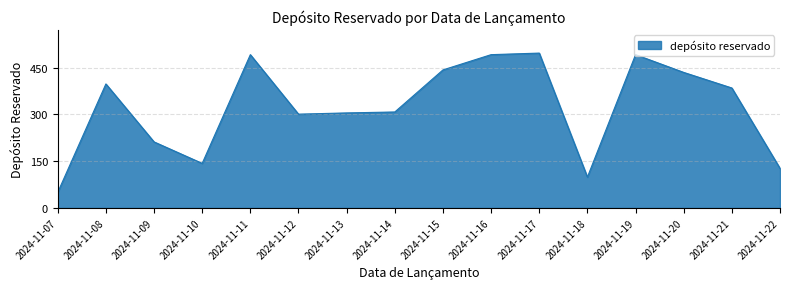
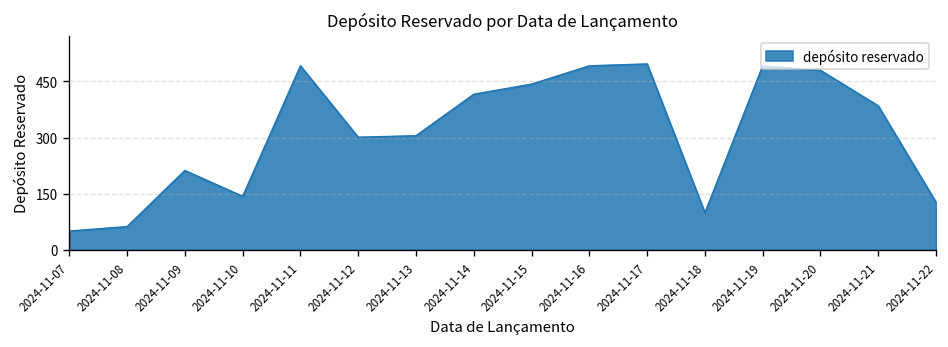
  {
    "2024-11-07": 50,
-   "2024-11-08": 400,
+   "2024-11-08": 60,
    "2024-11-09": 210,
    "2024-11-10": 140,
    "2024-11-11": 490,
    "2024-11-12": 300,
    "2024-11-13": 310,
-   "2024-11-14": 310,
+   "2024-11-14": 420,
    "2024-11-15": 440,
    "2024-11-16": 490,
    "2024-11-17": 500,
    "2024-11-18": 100,
-   "2024-11-20": 440,
+   "2024-11-20": 480,
    "2024-11-21": 390,
    "2024-11-22": 130
  }
